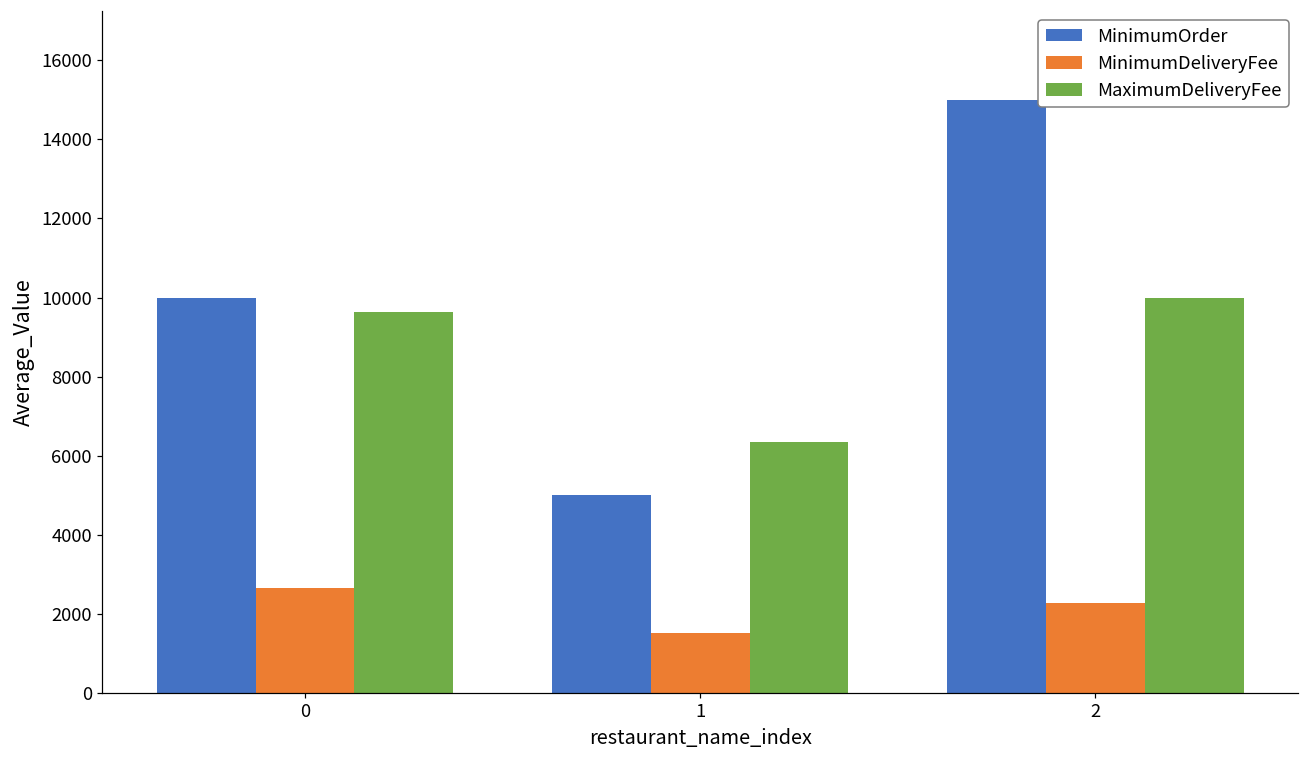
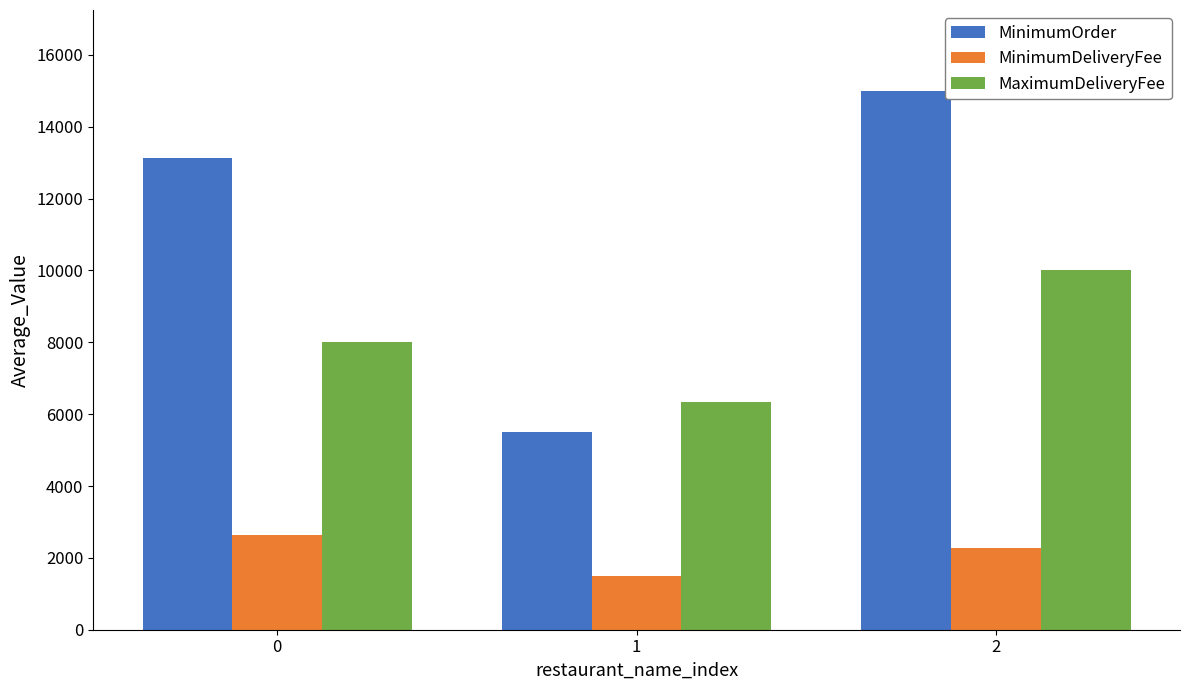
  {
    "MinimumOrder": {
-     "0": 10000,
-     "1": 5000,
+     "0": 13100,
+     "1": 5500,
      "2": 15000
    },
    "MinimumDeliveryFee": {
      "0": 2600,
      "1": 1500,
      "2": 2300
    },
    "MaximumDeliveryFee": {
-     "0": 9600,
+     "0": 8000,
      "1": 6300,
      "2": 10000
    }
  }
